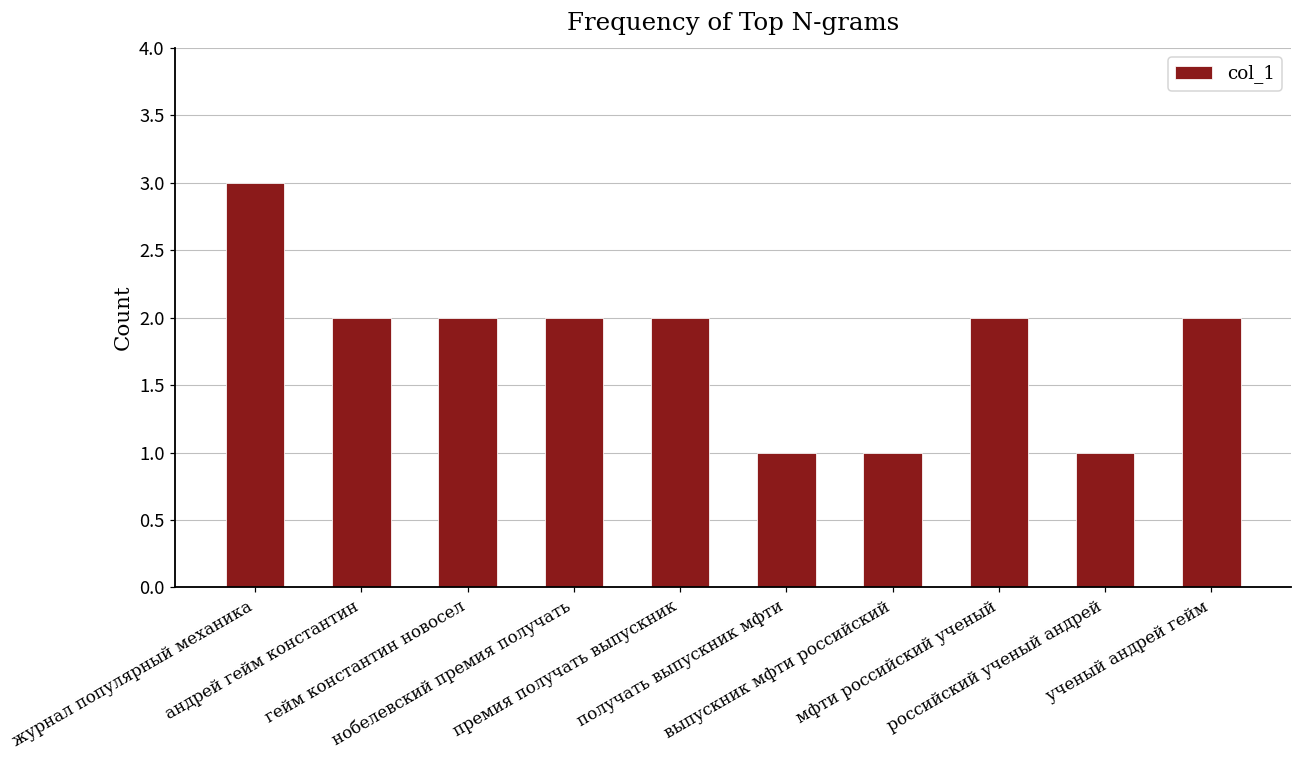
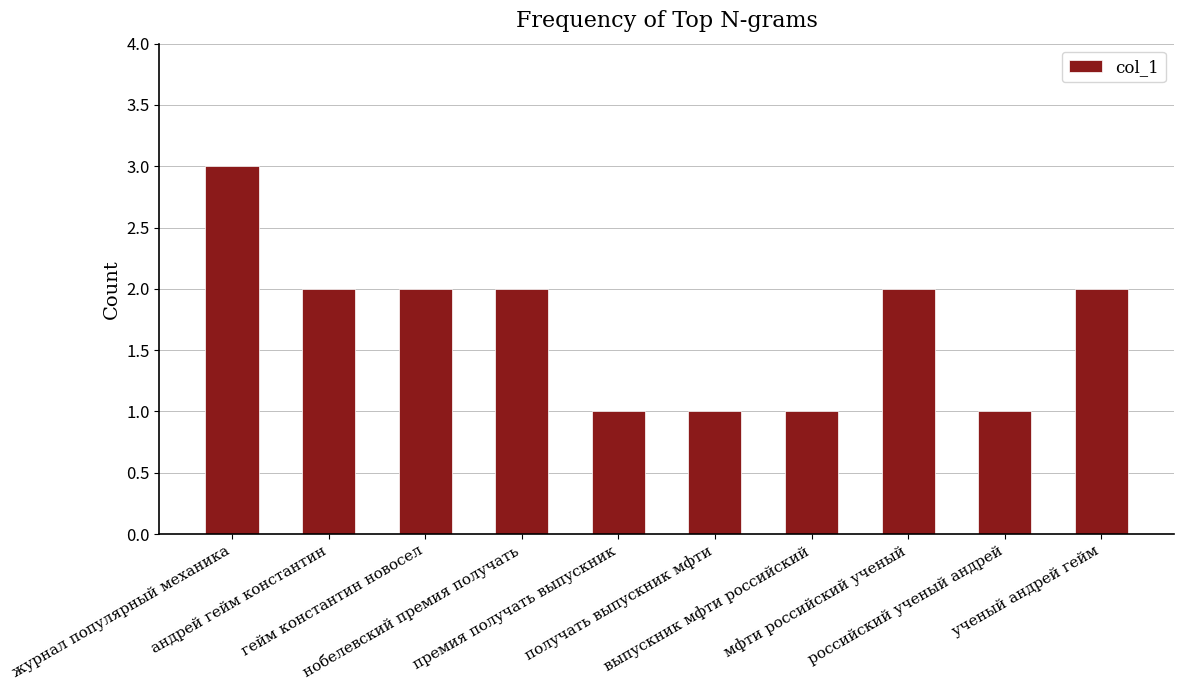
  {
    "журнал популярный механика": 3,
    "андрей гейм константин": 2,
    "гейм константин новосел": 2,
    "нобелевский премия получать": 2,
-   "премия получать выпускник": 2,
+   "премия получать выпускник": 1,
    "получать выпускник мфти": 1,
    "выпускник мфти российский": 1,
    "мфти российский ученый": 2,
    "российский ученый андрей": 1,
    "ученый андрей гейм": 2
  }
